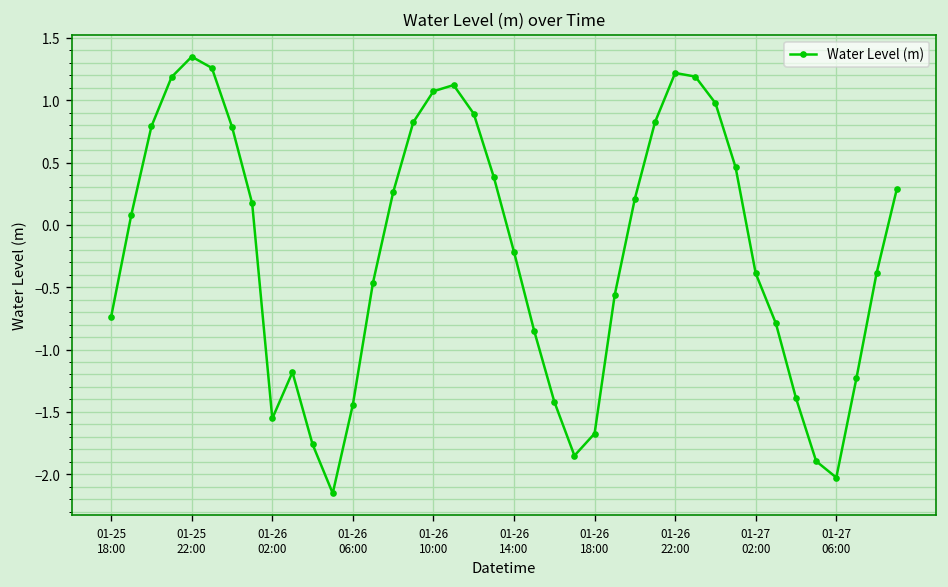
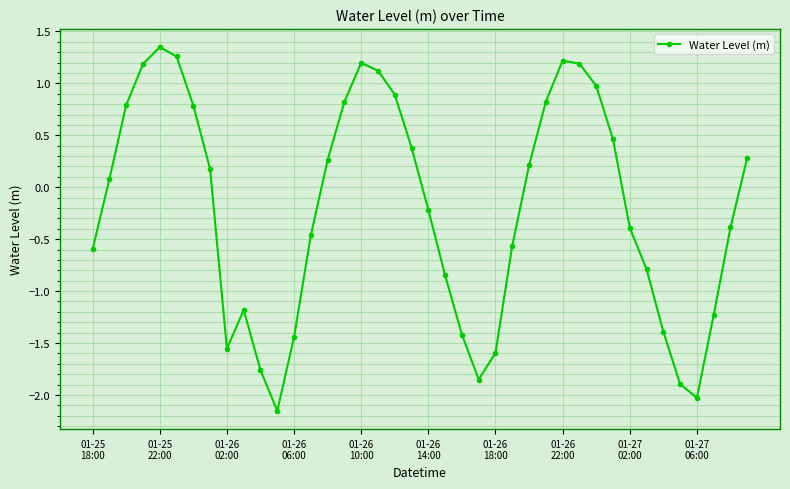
  {
-   "01-25 18:00": -0.74,
+   "01-25 18:00": -0.60,
    "01-25 22:00": 1.35,
    "01-26 02:00": -1.55,
    "01-26 06:00": -1.44,
-   "01-26 10:00": 1.07,
+   "01-26 10:00": 1.20,
    "01-26 14:00": -0.22,
-   "01-26 18:00": -1.67,
+   "01-26 18:00": -1.59,
    "01-26 22:00": 1.22,
    "01-27 02:00": -0.39,
    "01-27 06:00": -2.03
  }
